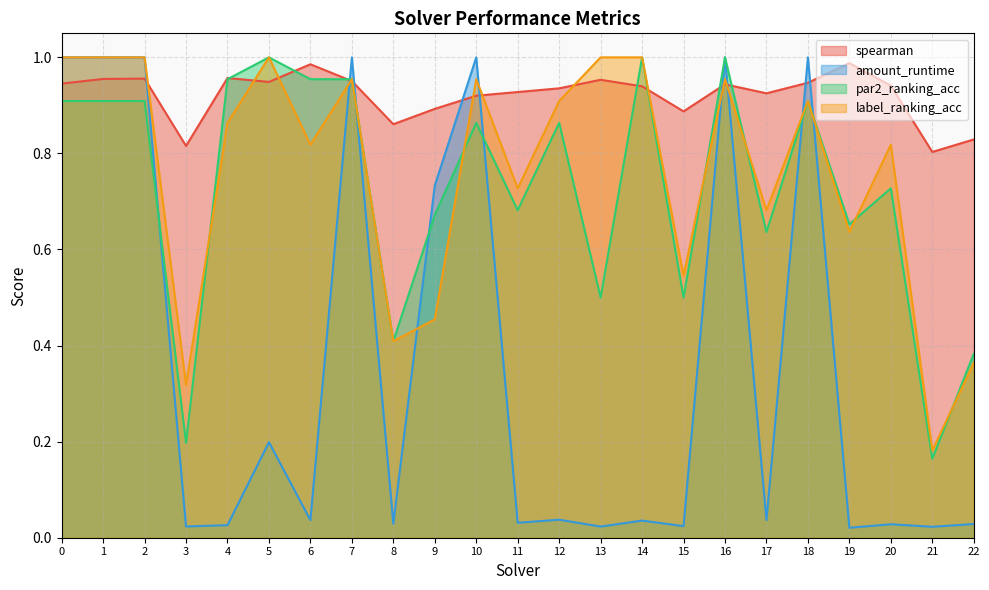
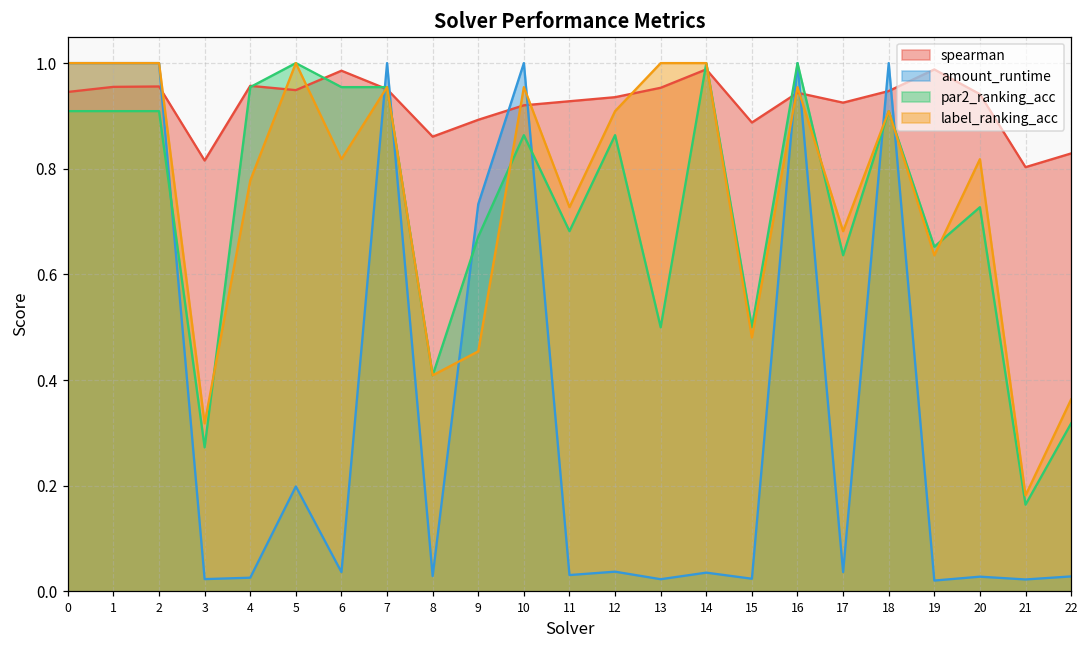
  {
    "spearman": {
      "0": 0.95,
      "1": 0.96,
      "2": 0.96,
      "3": 0.82,
      "5": 0.95,
      "6": 0.99,
      "8": 0.86,
      "9": 0.89,
      "10": 0.92,
      "11": 0.93,
      "12": 0.94,
      "13": 0.95,
-     "14": 0.94,
+     "14": 0.99,
      "15": 0.89,
      "16": 0.94,
      "17": 0.93,
      "18": 0.95,
      "21": 0.80,
      "22": 0.83
    },
    "amount_runtime": {
      "3": 0.02,
      "4": 0.03,
      "5": 0.20,
      "6": 0.04,
      "7": 1.00,
      "8": 0.03,
      "9": 0.73,
      "10": 1.00,
      "11": 0.03,
      "12": 0.04,
      "13": 0.02,
      "14": 0.04,
      "15": 0.02,
      "17": 0.04,
      "18": 1.00,
      "19": 0.02,
      "20": 0.03,
      "21": 0.02,
      "22": 0.03
    },
    "par2_ranking_acc": {
      "0": 0.91,
      "1": 0.91,
      "2": 0.91,
-     "3": 0.20,
+     "3": 0.27,
      "6": 0.95,
      "9": 0.67,
      "10": 0.86,
      "11": 0.68,
      "12": 0.86,
      "13": 0.50,
      "15": 0.50,
      "17": 0.64,
      "19": 0.65,
      "20": 0.73,
      "21": 0.16,
-     "22": 0.38
+     "22": 0.32
    },
    "label_ranking_acc": {
      "3": 0.32,
-     "4": 0.86,
+     "4": 0.78,
      "6": 0.82,
      "9": 0.45,
      "10": 0.95,
      "11": 0.73,
      "12": 0.91,
      "13": 1.00,
-     "15": 0.55,
+     "15": 0.48,
      "16": 0.95,
      "17": 0.68,
      "19": 0.64,
      "20": 0.82,
      "21": 0.18,
      "22": 0.36
    }
  }
